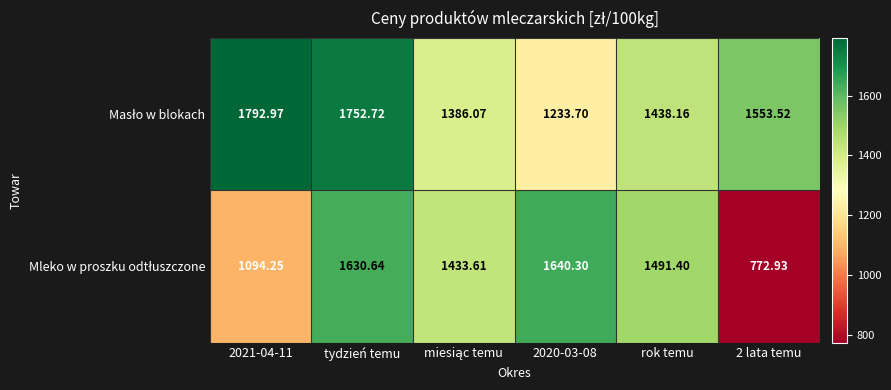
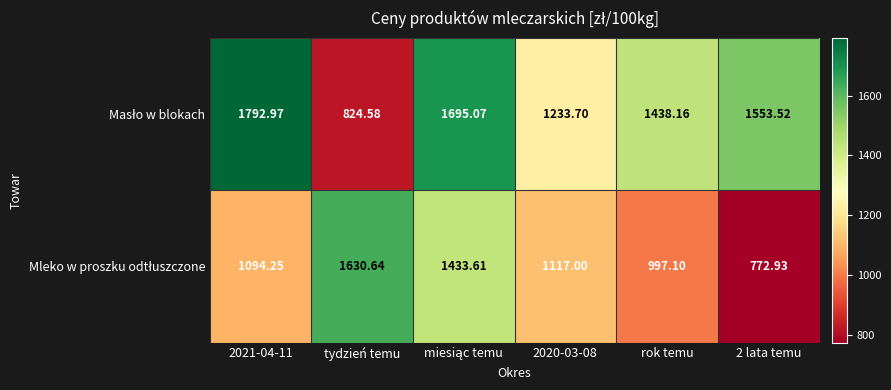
  {
    "Masło w blokach": {
      "2021-04-11": 1792.97,
-     "tydzień temu": 1752.72,
-     "miesiąc temu": 1386.07,
+     "tydzień temu": 824.58,
+     "miesiąc temu": 1695.07,
      "2020-03-08": 1233.70,
      "rok temu": 1438.16,
      "2 lata temu": 1553.52
    },
    "Mleko w proszku odtłuszczone": {
      "2021-04-11": 1094.25,
      "tydzień temu": 1630.64,
      "miesiąc temu": 1433.61,
-     "2020-03-08": 1640.30,
-     "rok temu": 1491.40,
+     "2020-03-08": 1117.00,
+     "rok temu": 997.10,
      "2 lata temu": 772.93
    }
  }
